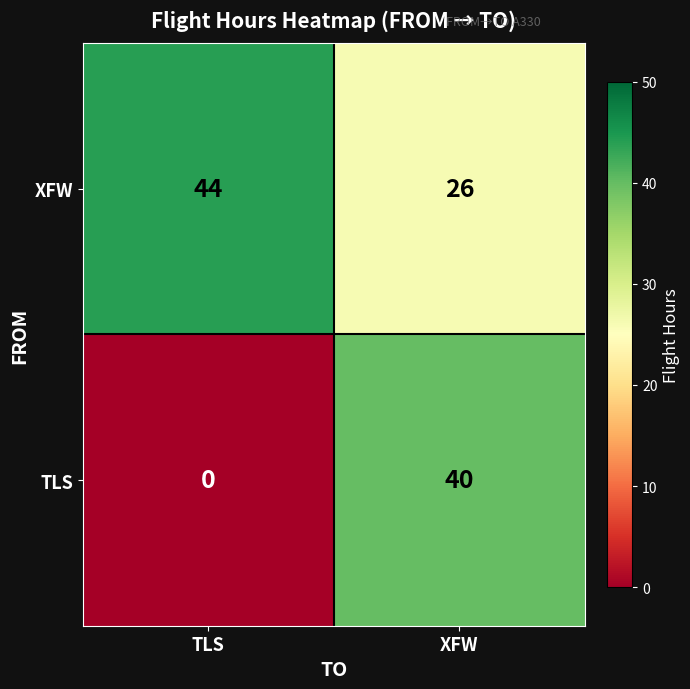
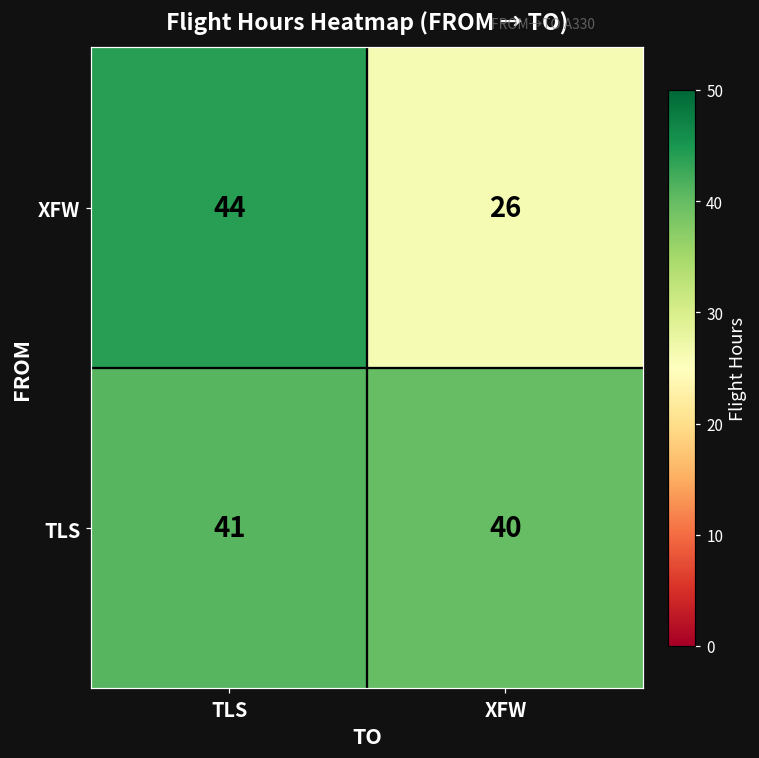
  {
    "XFW": {
      "TLS": 44,
      "XFW": 26
    },
    "TLS": {
-     "TLS": 0,
+     "TLS": 41,
      "XFW": 40
    }
  }
